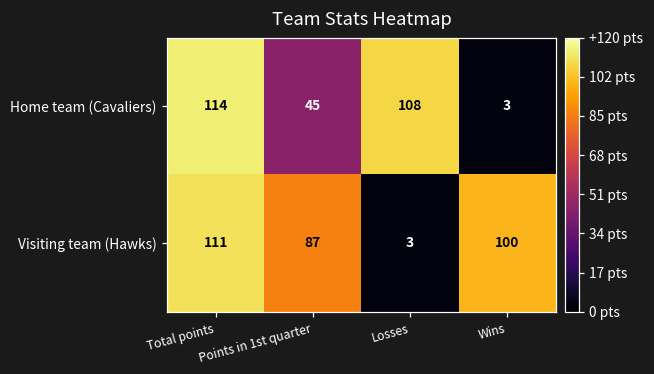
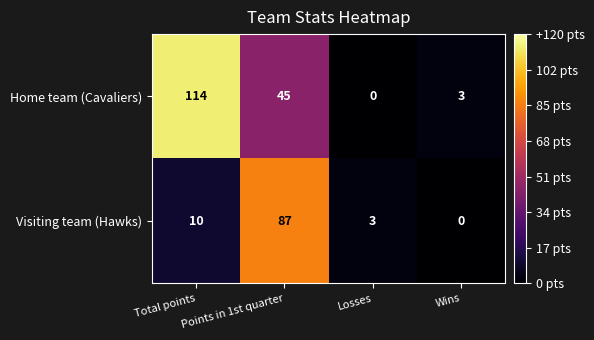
  {
    "Home team (Cavaliers)": {
      "Total points": 114,
      "Points in 1st quarter": 45,
-     "Losses": 108,
+     "Losses": 0,
      "Wins": 3
    },
    "Visiting team (Hawks)": {
-     "Total points": 111,
+     "Total points": 10,
      "Points in 1st quarter": 87,
      "Losses": 3,
-     "Wins": 100
+     "Wins": 0
    }
  }
